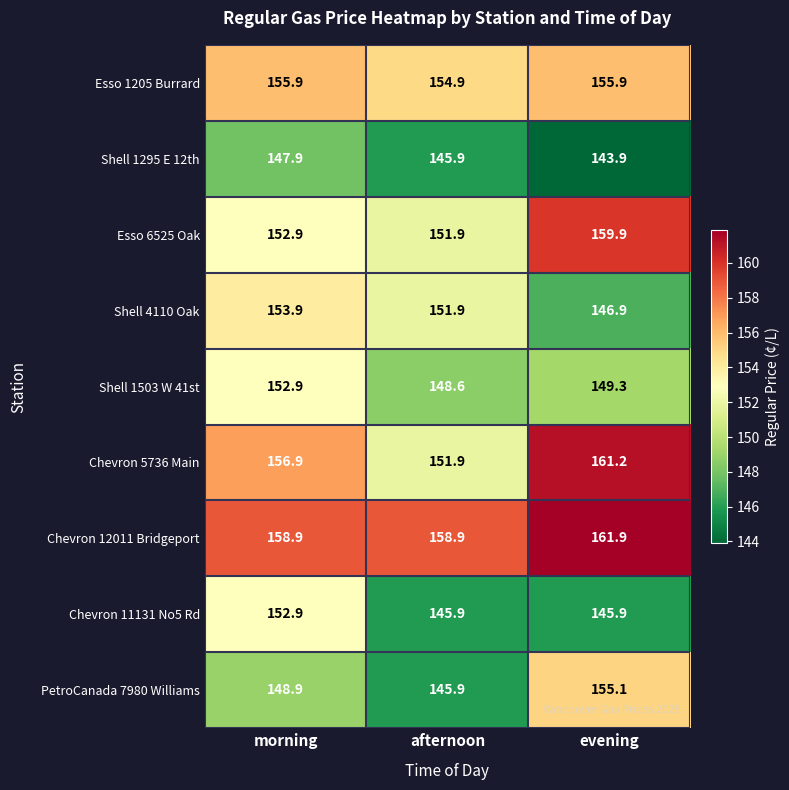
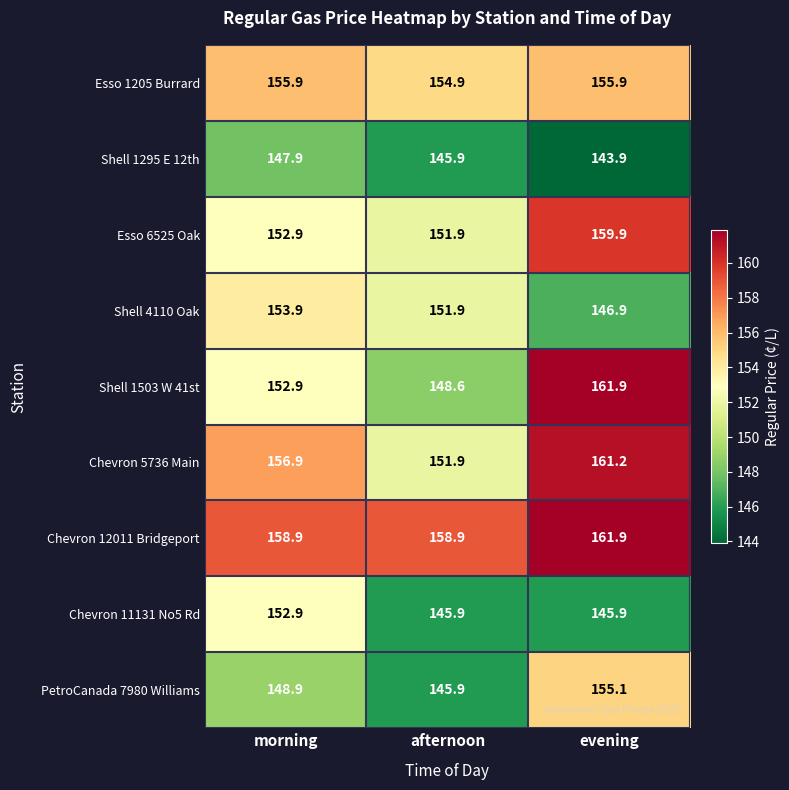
  {
    "Esso 1205 Burrard": {
      "morning": 155.9,
      "afternoon": 154.9,
      "evening": 155.9
    },
    "Shell 1295 E 12th": {
      "morning": 147.9,
      "afternoon": 145.9,
      "evening": 143.9
    },
    "Esso 6525 Oak": {
      "morning": 152.9,
      "afternoon": 151.9,
      "evening": 159.9
    },
    "Shell 4110 Oak": {
      "morning": 153.9,
      "afternoon": 151.9,
      "evening": 146.9
    },
    "Shell 1503 W 41st": {
      "morning": 152.9,
      "afternoon": 148.6,
-     "evening": 149.3
+     "evening": 161.9
    },
    "Chevron 5736 Main": {
      "morning": 156.9,
      "afternoon": 151.9,
      "evening": 161.2
    },
    "Chevron 12011 Bridgeport": {
      "morning": 158.9,
      "afternoon": 158.9,
      "evening": 161.9
    },
    "Chevron 11131 No5 Rd": {
      "morning": 152.9,
      "afternoon": 145.9,
      "evening": 145.9
    },
    "PetroCanada 7980 Williams": {
      "morning": 148.9,
      "afternoon": 145.9
    }
  }
